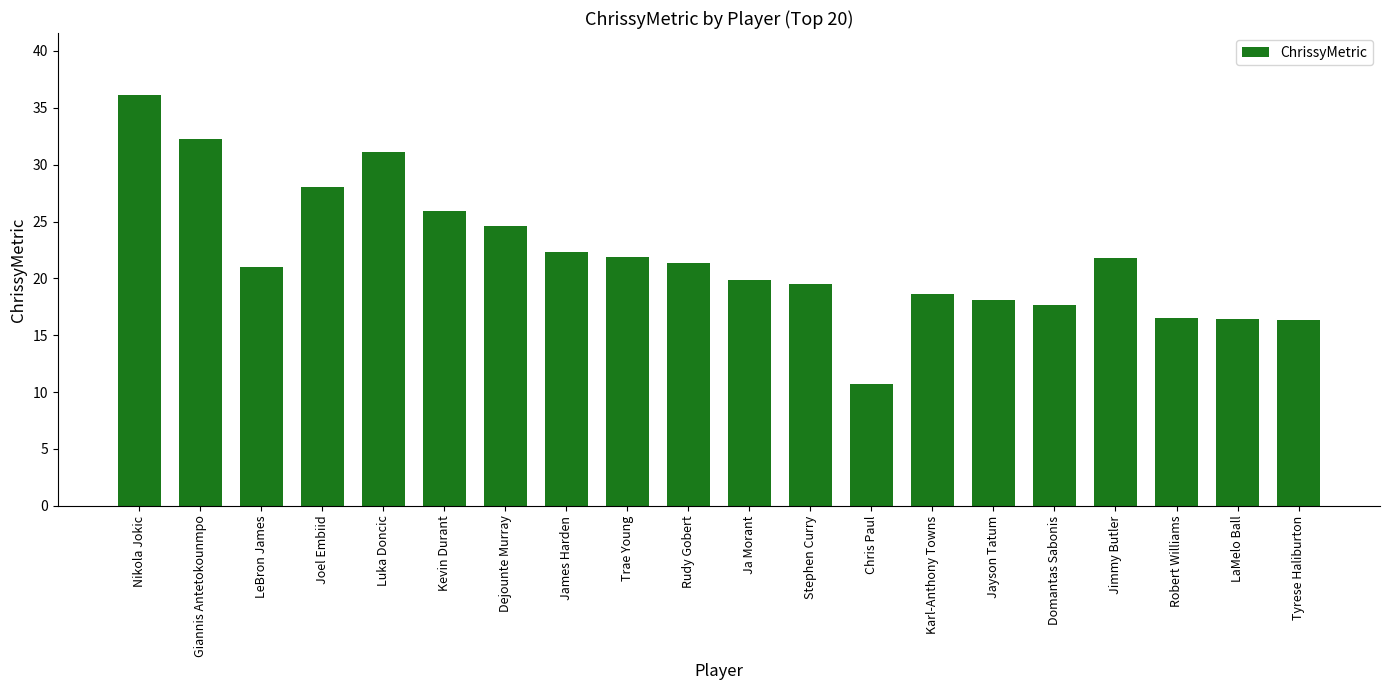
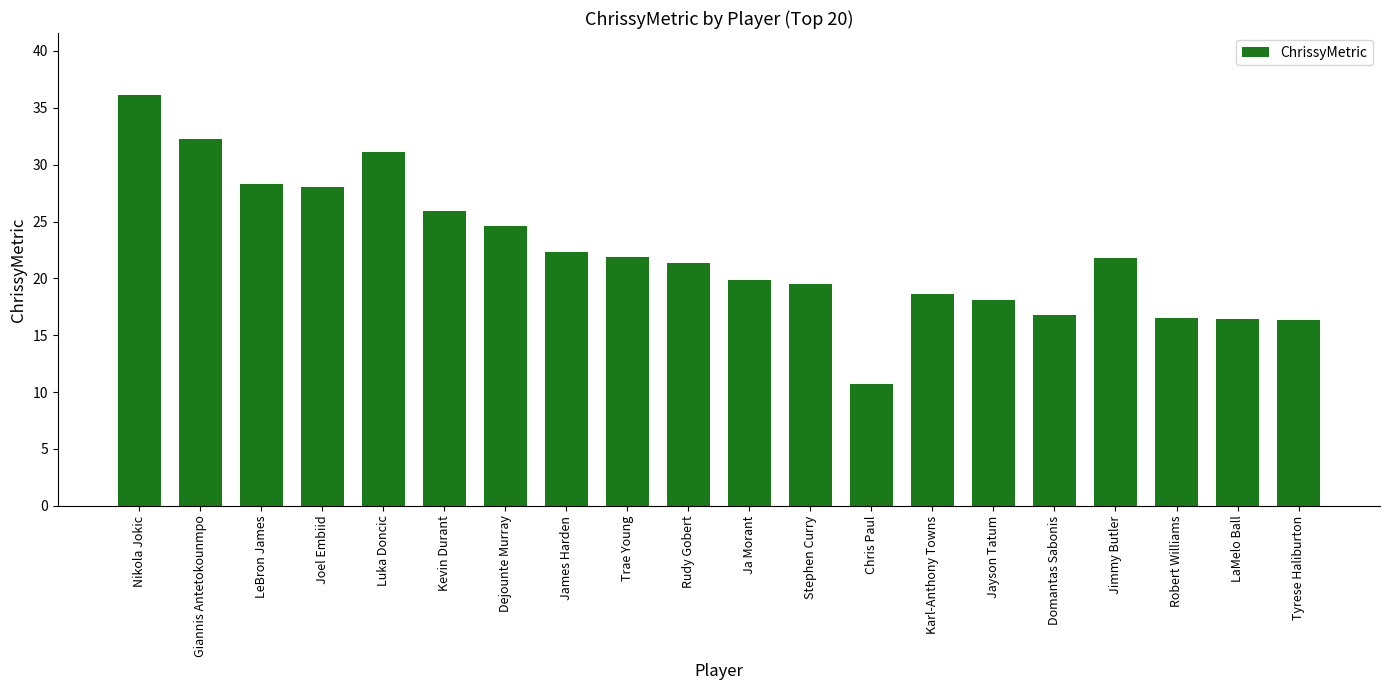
  {
    "Nikola Jokic": 36.2,
    "Giannis Antetokounmpo": 32.3,
-   "LeBron James": 21.0,
+   "LeBron James": 28.3,
    "Joel Embiid": 28.0,
    "Luka Doncic": 31.1,
    "Kevin Durant": 26.0,
    "Dejounte Murray": 24.6,
    "James Harden": 22.3,
    "Trae Young": 21.9,
    "Rudy Gobert": 21.3,
    "Ja Morant": 19.8,
    "Stephen Curry": 19.5,
    "Chris Paul": 10.7,
    "Karl-Anthony Towns": 18.6,
    "Jayson Tatum": 18.1,
-   "Domantas Sabonis": 17.7,
+   "Domantas Sabonis": 16.8,
    "Jimmy Butler": 21.8,
    "Robert Williams": 16.5,
    "LaMelo Ball": 16.5,
    "Tyrese Haliburton": 16.4
  }
